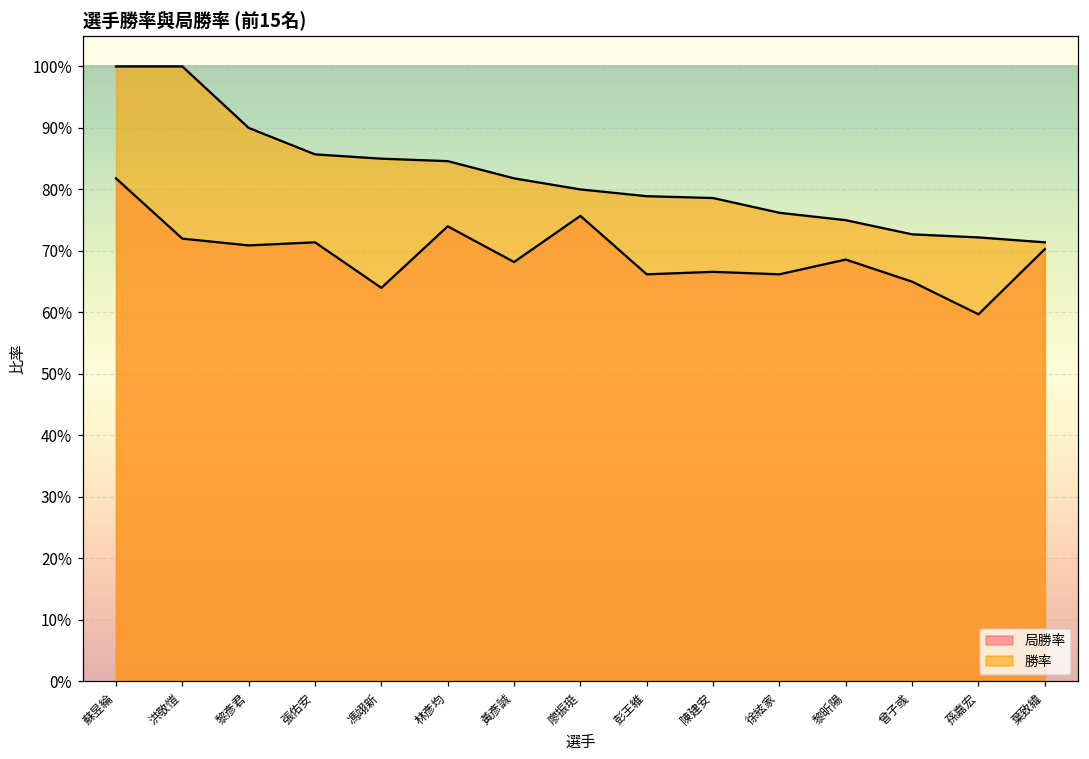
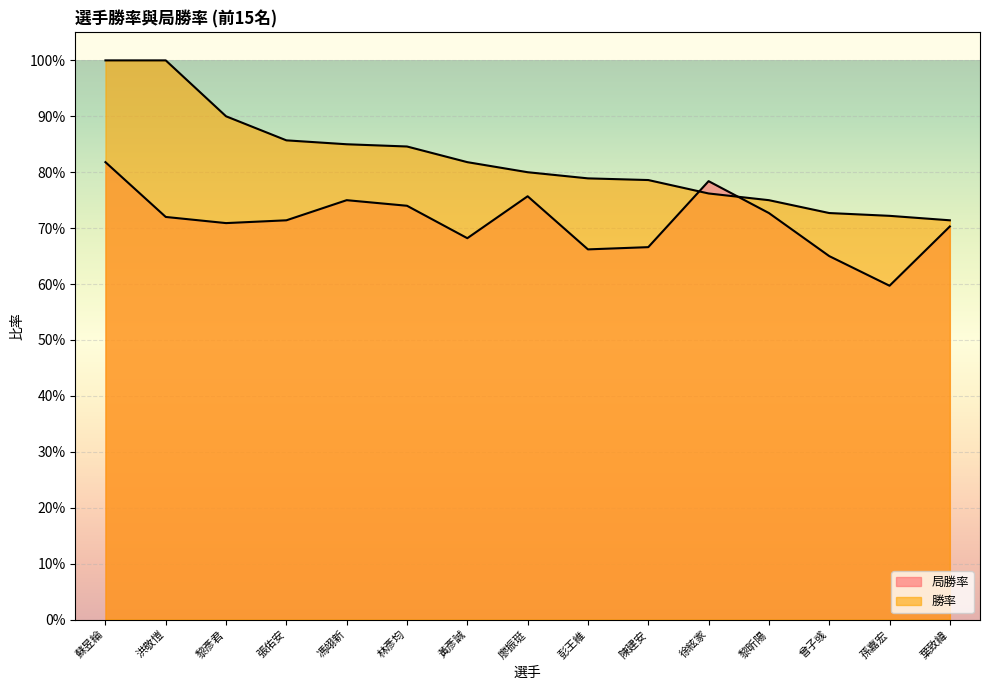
  {
    "局勝率": {
      "蘇昱綸": "82%",
      "洪敬愷": "72%",
      "黎彥君": "71%",
      "張佑安": "71%",
-     "馮翊新": "64%",
+     "馮翊新": "75%",
      "林彥均": "74%",
      "黃彥誠": "68%",
      "廖振珽": "76%",
      "彭王維": "66%",
      "陳建安": "67%",
-     "徐絃家": "66%",
-     "黎昕陽": "69%",
+     "徐絃家": "78%",
+     "黎昕陽": "73%",
      "曾子彧": "65%",
      "孫嘉宏": "60%",
      "葉致緯": "70%"
    },
    "勝率": {
      "蘇昱綸": "100%",
      "洪敬愷": "100%",
      "黎彥君": "90%",
      "張佑安": "86%",
      "馮翊新": "85%",
      "林彥均": "85%",
      "黃彥誠": "82%",
      "廖振珽": "80%",
      "彭王維": "79%",
      "陳建安": "79%",
      "徐絃家": "76%",
      "黎昕陽": "75%",
      "曾子彧": "73%",
      "孫嘉宏": "72%",
      "葉致緯": "71%"
    }
  }
